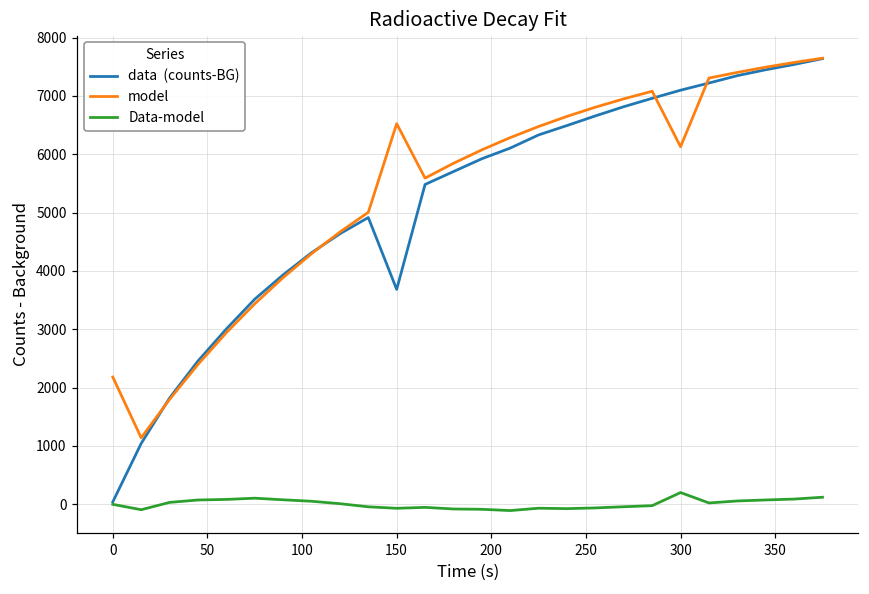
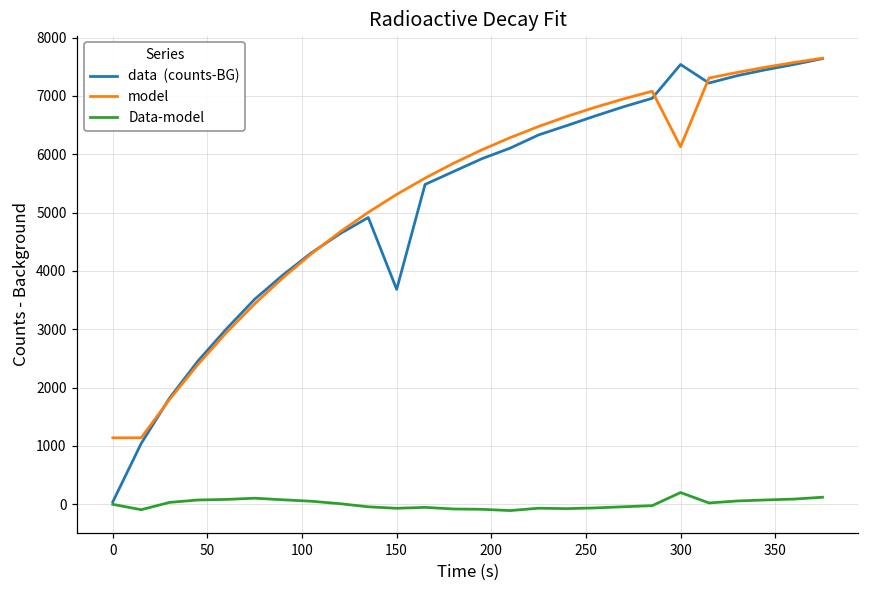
  {
    "data (counts-BG)": {
      "150": 3700,
-     "300": 7100
+     "300": 7500
    },
    "model": {
-     "0": 2200,
-     "150": 6500,
+     "0": 1100,
+     "150": 5300,
      "300": 6100
    },
    "Data-model": {
      "150": -100,
      "300": 200
    }
  }
